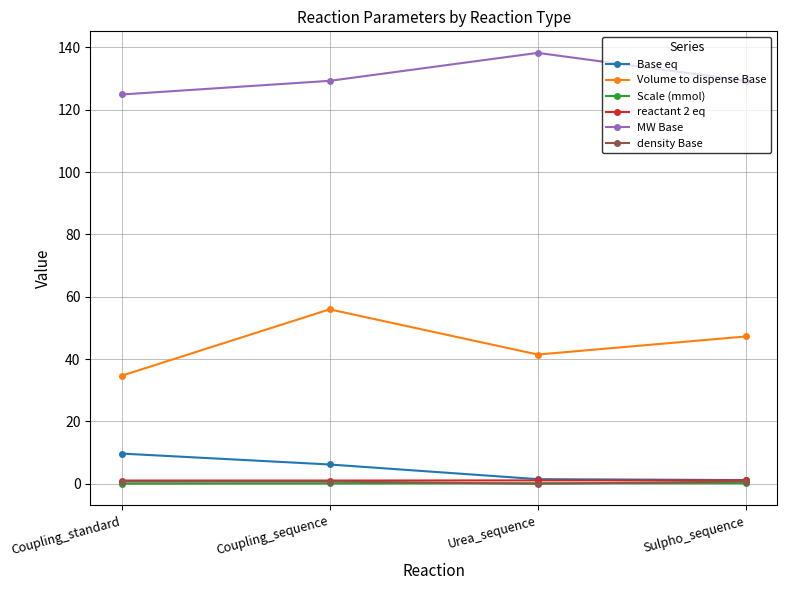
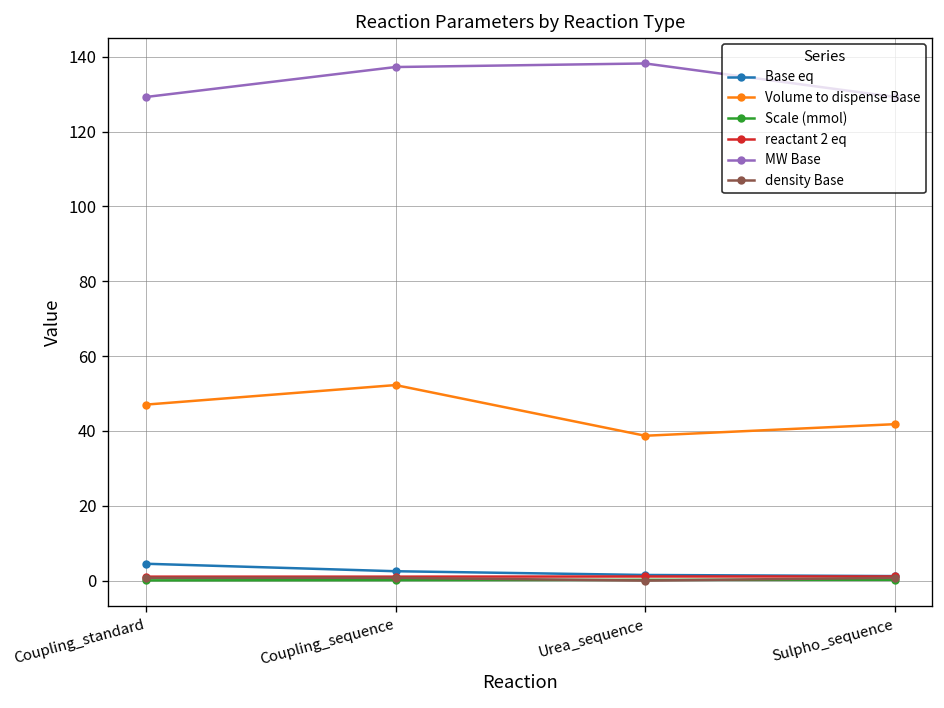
  {
    "Base eq": {
-     "Coupling_standard": 10,
-     "Coupling_sequence": 6
+     "Coupling_standard": 5,
+     "Coupling_sequence": 3
    },
    "Volume to dispense Base": {
-     "Coupling_standard": 35,
-     "Coupling_sequence": 56,
-     "Urea_sequence": 41,
-     "Sulpho_sequence": 47
+     "Coupling_standard": 47,
+     "Coupling_sequence": 52,
+     "Urea_sequence": 39,
+     "Sulpho_sequence": 42
    },
    "MW Base": {
-     "Coupling_standard": 125,
-     "Coupling_sequence": 129,
+     "Coupling_standard": 129,
+     "Coupling_sequence": 137,
      "Urea_sequence": 138
    }
  }
